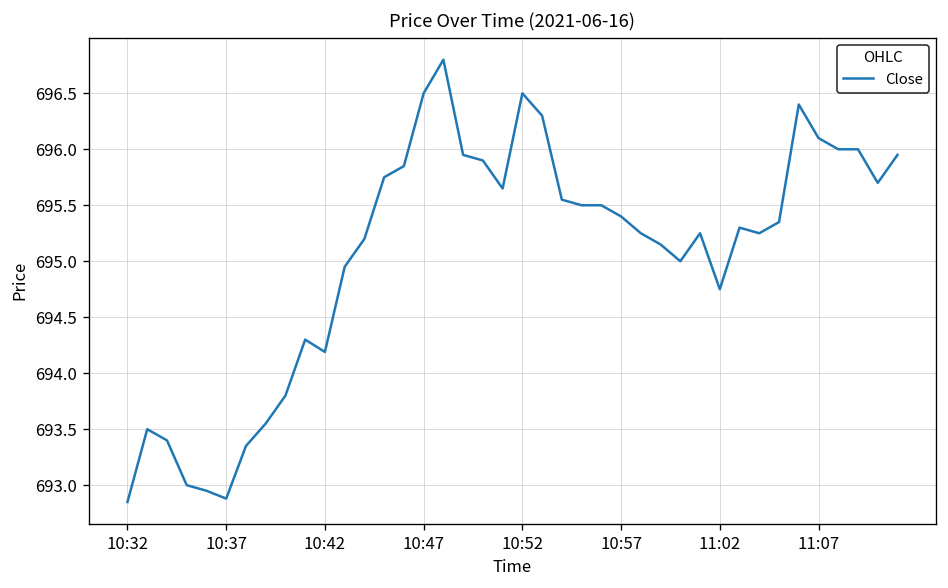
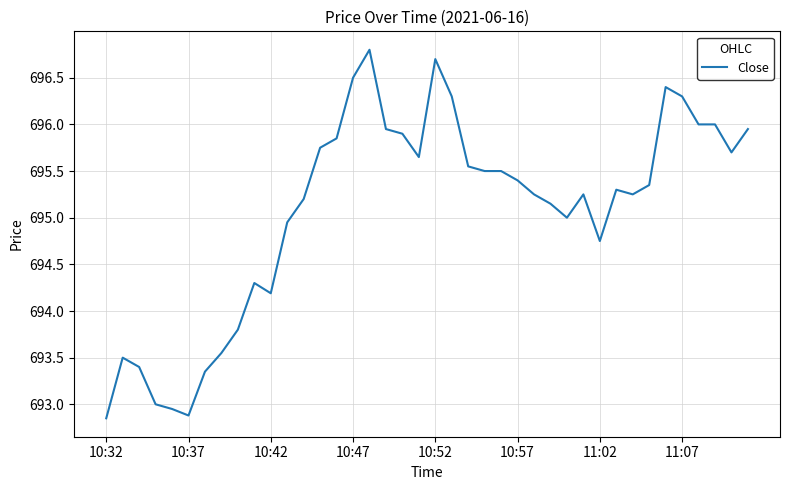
  {
    "10:32": 692.9,
    "10:37": 692.9,
    "10:42": 694.2,
    "10:47": 696.5,
-   "10:52": 696.5,
+   "10:52": 696.7,
    "10:57": 695.4,
    "11:02": 694.8,
-   "11:07": 696.1
+   "11:07": 696.3
  }
